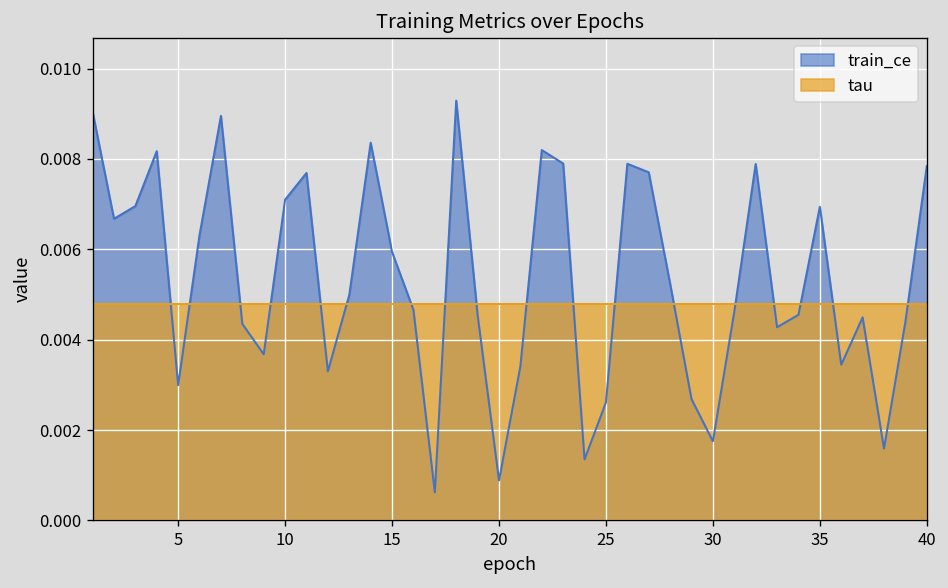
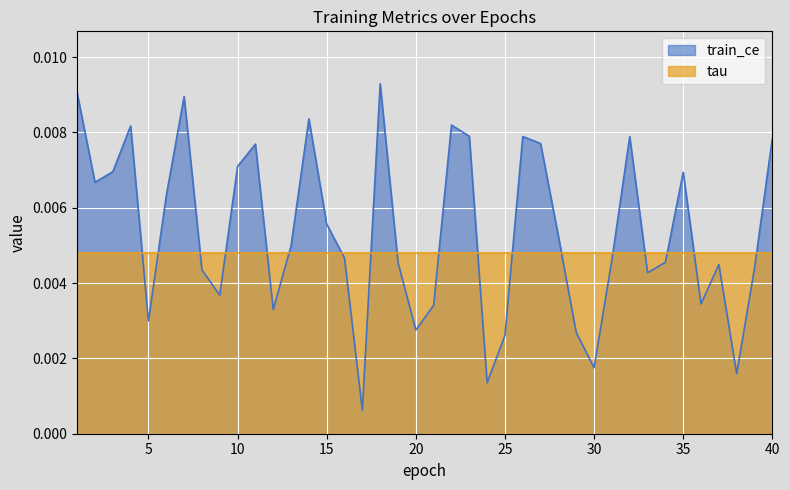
  {
    "train_ce": {
      "5": 0.0030,
      "10": 0.0071,
-     "15": 0.0059,
-     "20": 0.0009,
+     "15": 0.0056,
+     "20": 0.0028,
      "25": 0.0026,
      "30": 0.0018,
      "35": 0.0069,
      "40": 0.0078
    },
    "tau": {
      "5": 0.0048,
      "10": 0.0048,
      "15": 0.0048,
      "20": 0.0048,
      "25": 0.0048,
      "30": 0.0048,
      "35": 0.0048,
      "40": 0.0048
    }
  }
